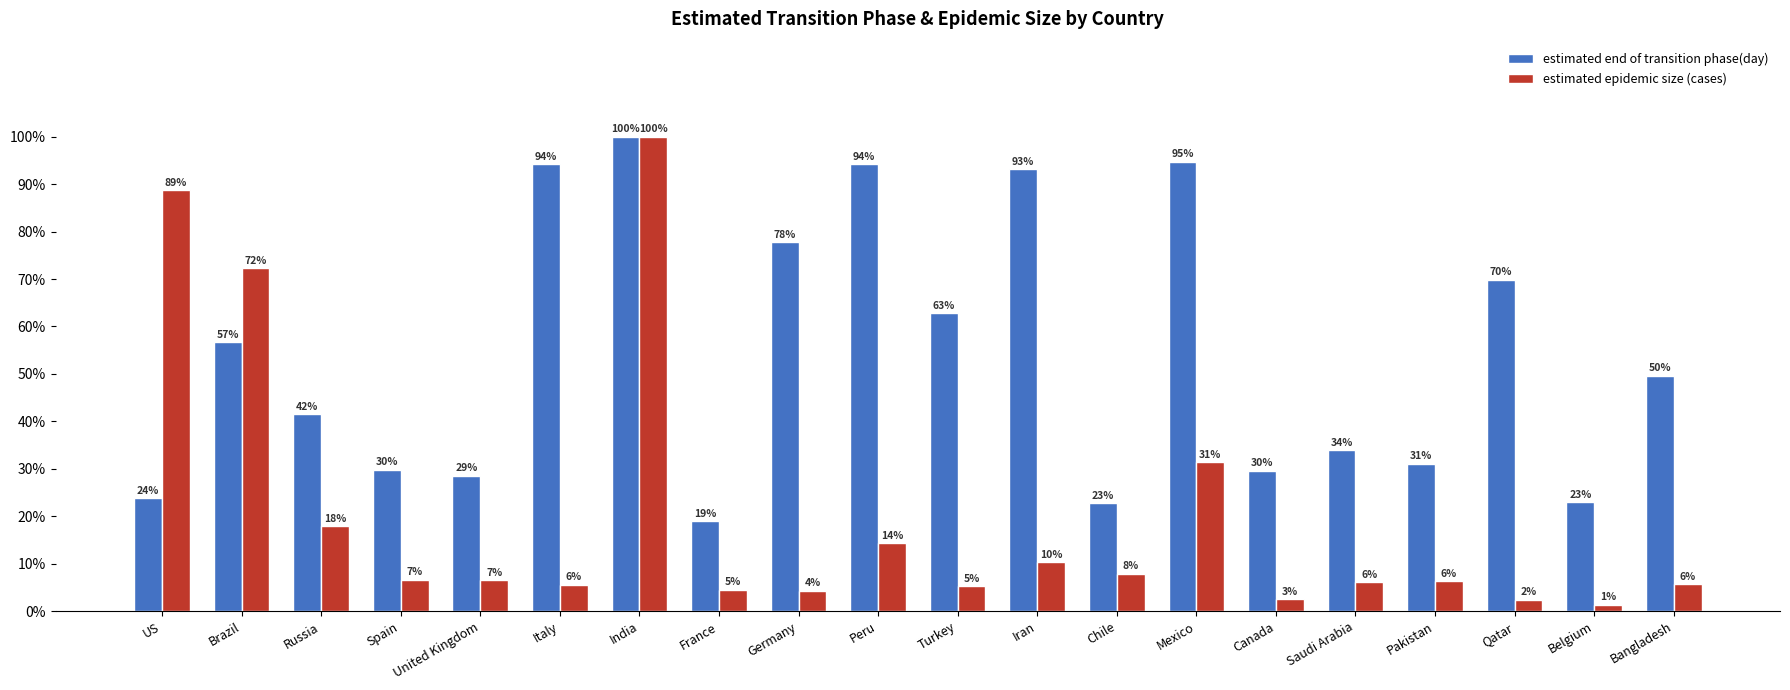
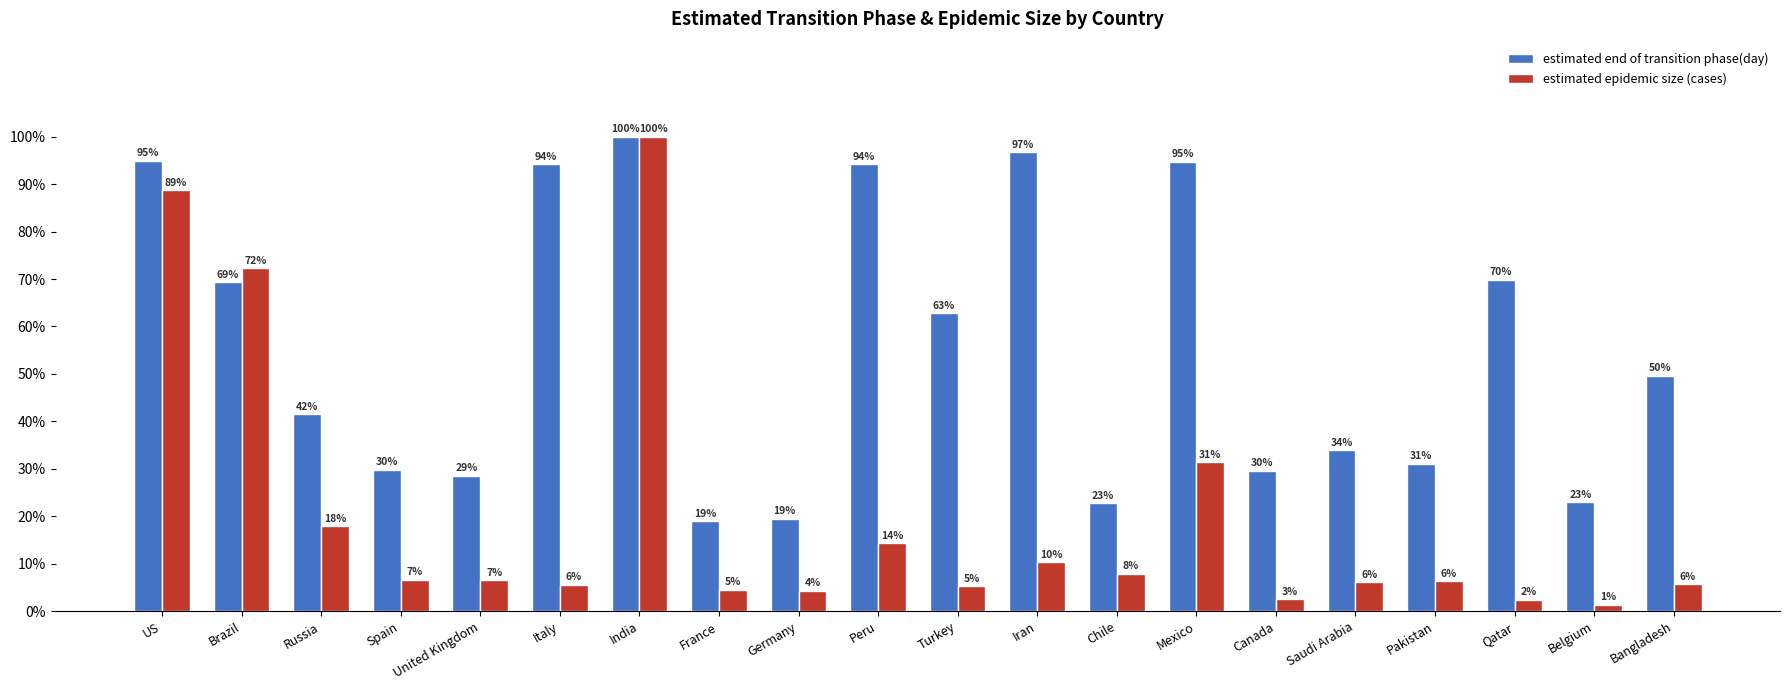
  {
    "estimated end of transition phase(day)": {
-     "US": "24%",
-     "Brazil": "57%",
+     "US": "95%",
+     "Brazil": "69%",
      "Russia": "42%",
      "Spain": "30%",
      "United Kingdom": "29%",
      "Italy": "94%",
      "India": "100%",
      "France": "19%",
-     "Germany": "78%",
+     "Germany": "19%",
      "Peru": "94%",
      "Turkey": "63%",
-     "Iran": "93%",
+     "Iran": "97%",
      "Chile": "23%",
      "Mexico": "95%",
      "Canada": "30%",
      "Saudi Arabia": "34%",
      "Pakistan": "31%",
      "Qatar": "70%",
      "Belgium": "23%",
      "Bangladesh": "50%"
    },
    "estimated epidemic size (cases)": {
      "US": "89%",
      "Brazil": "72%",
      "Russia": "18%",
      "Spain": "7%",
      "United Kingdom": "7%",
      "Italy": "6%",
      "India": "100%",
      "France": "5%",
      "Germany": "4%",
      "Peru": "14%",
      "Turkey": "5%",
      "Iran": "10%",
      "Chile": "8%",
      "Mexico": "31%",
      "Canada": "3%",
      "Saudi Arabia": "6%",
      "Pakistan": "6%",
      "Qatar": "2%",
      "Belgium": "1%",
      "Bangladesh": "6%"
    }
  }
